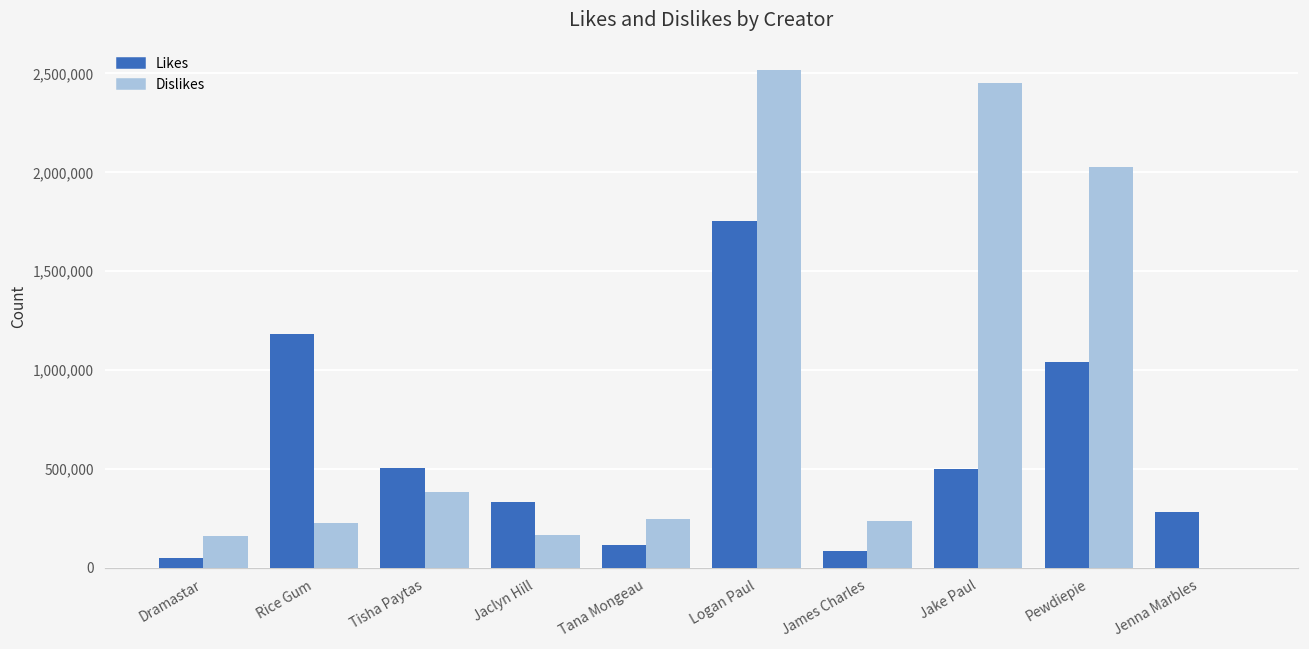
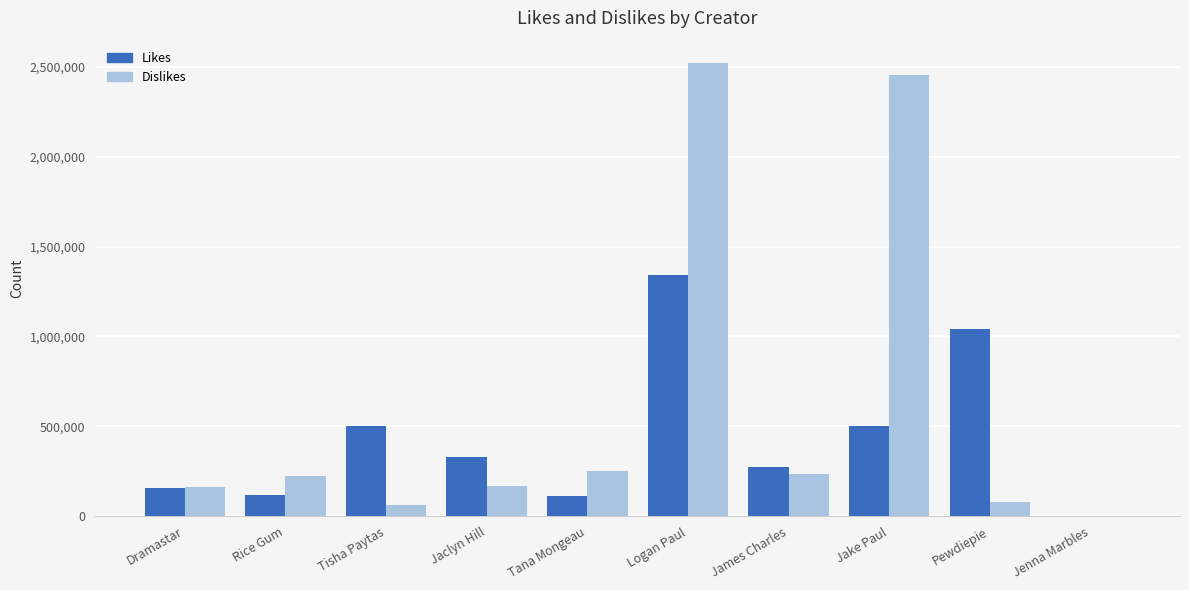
  {
    "Likes": {
-     "Dramastar": "50,000",
-     "Rice Gum": "1,180,000",
+     "Dramastar": "160,000",
+     "Rice Gum": "120,000",
      "Tisha Paytas": "500,000",
      "Jaclyn Hill": "330,000",
      "Tana Mongeau": "120,000",
-     "Logan Paul": "1,750,000",
-     "James Charles": "80,000",
+     "Logan Paul": "1,340,000",
+     "James Charles": "270,000",
      "Jake Paul": "500,000",
      "Pewdiepie": "1,040,000",
-     "Jenna Marbles": "280,000"
+     "Jenna Marbles": "0"
    },
    "Dislikes": {
      "Dramastar": "160,000",
      "Rice Gum": "230,000",
-     "Tisha Paytas": "390,000",
+     "Tisha Paytas": "70,000",
      "Jaclyn Hill": "170,000",
      "Tana Mongeau": "250,000",
      "Logan Paul": "2,520,000",
      "James Charles": "240,000",
      "Jake Paul": "2,450,000",
-     "Pewdiepie": "2,030,000"
+     "Pewdiepie": "80,000"
    }
  }
